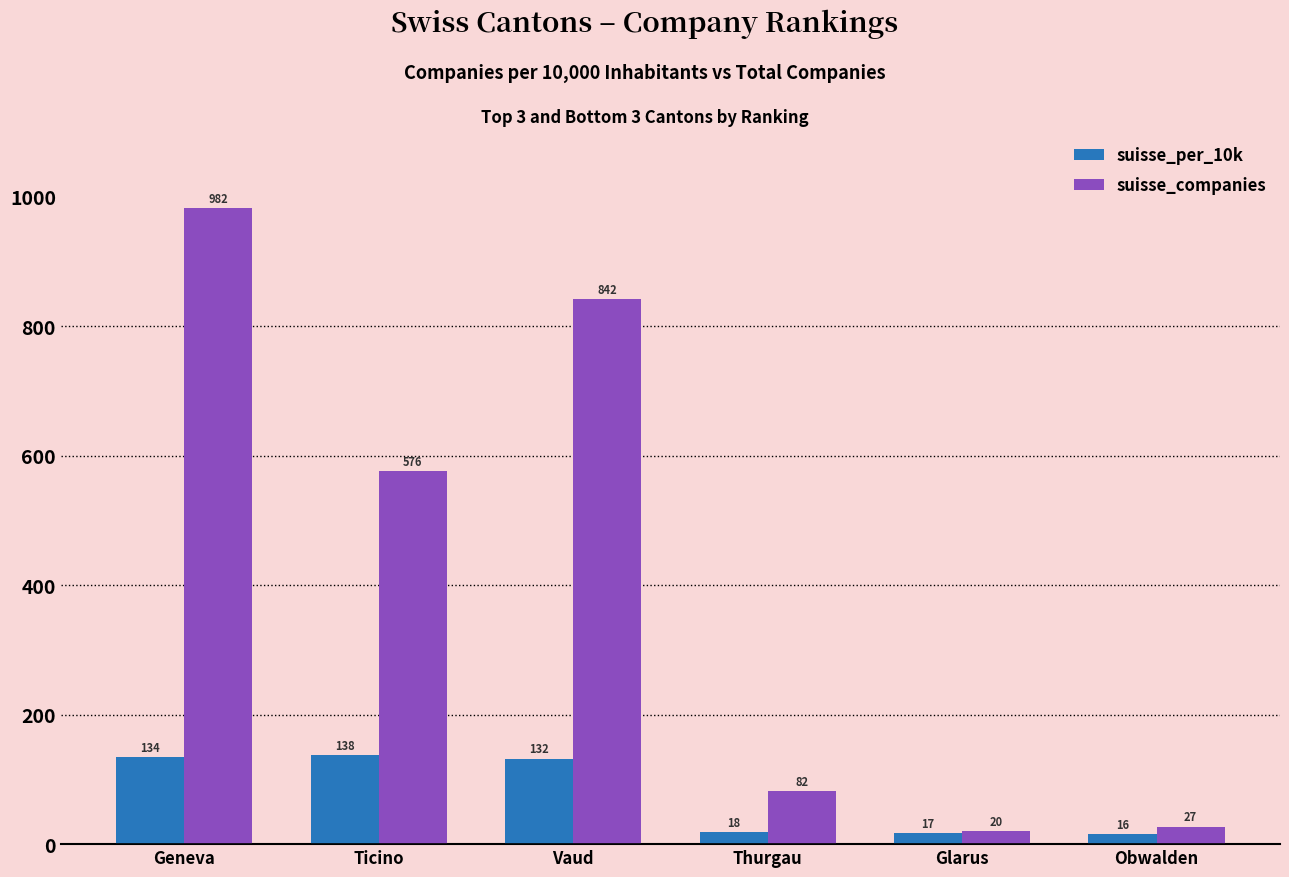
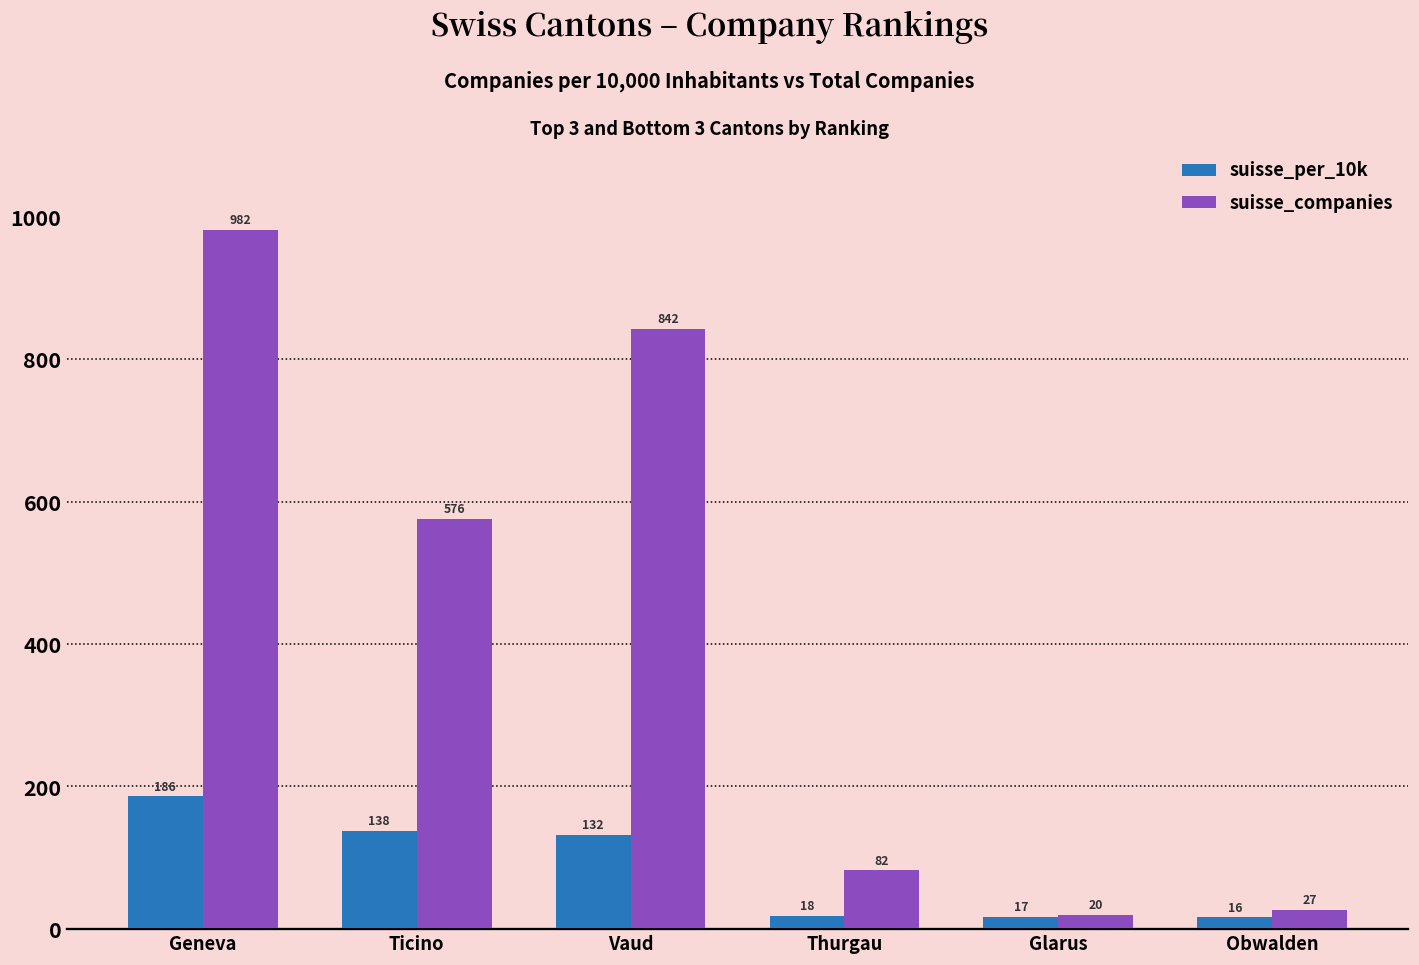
  {
    "suisse_per_10k": {
-     "Geneva": 134,
+     "Geneva": 186,
      "Ticino": 138,
      "Vaud": 132,
      "Thurgau": 18,
      "Glarus": 17,
      "Obwalden": 16
    },
    "suisse_companies": {
      "Geneva": 982,
      "Ticino": 576,
      "Vaud": 842,
      "Thurgau": 82,
      "Glarus": 20,
      "Obwalden": 27
    }
  }
